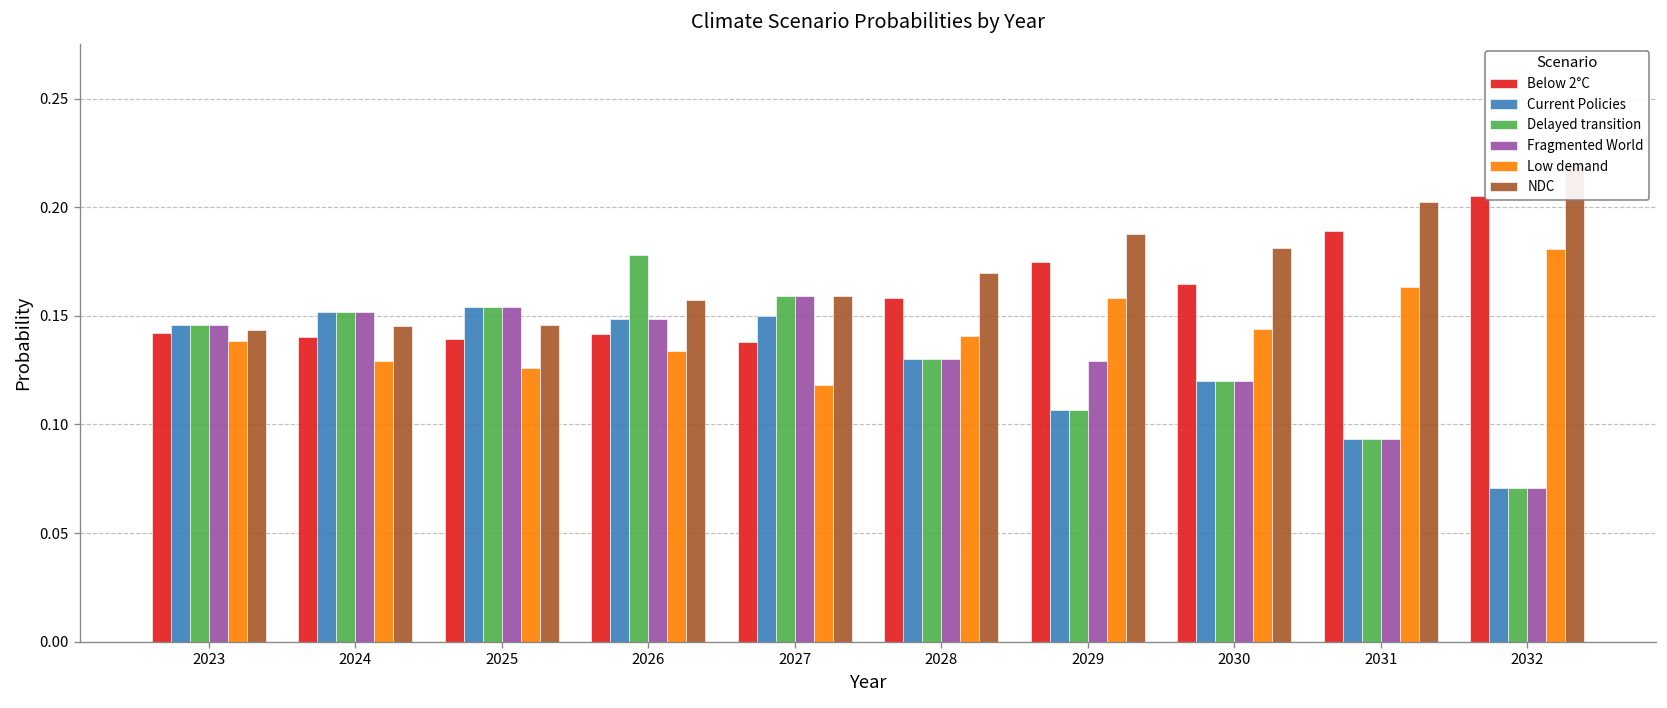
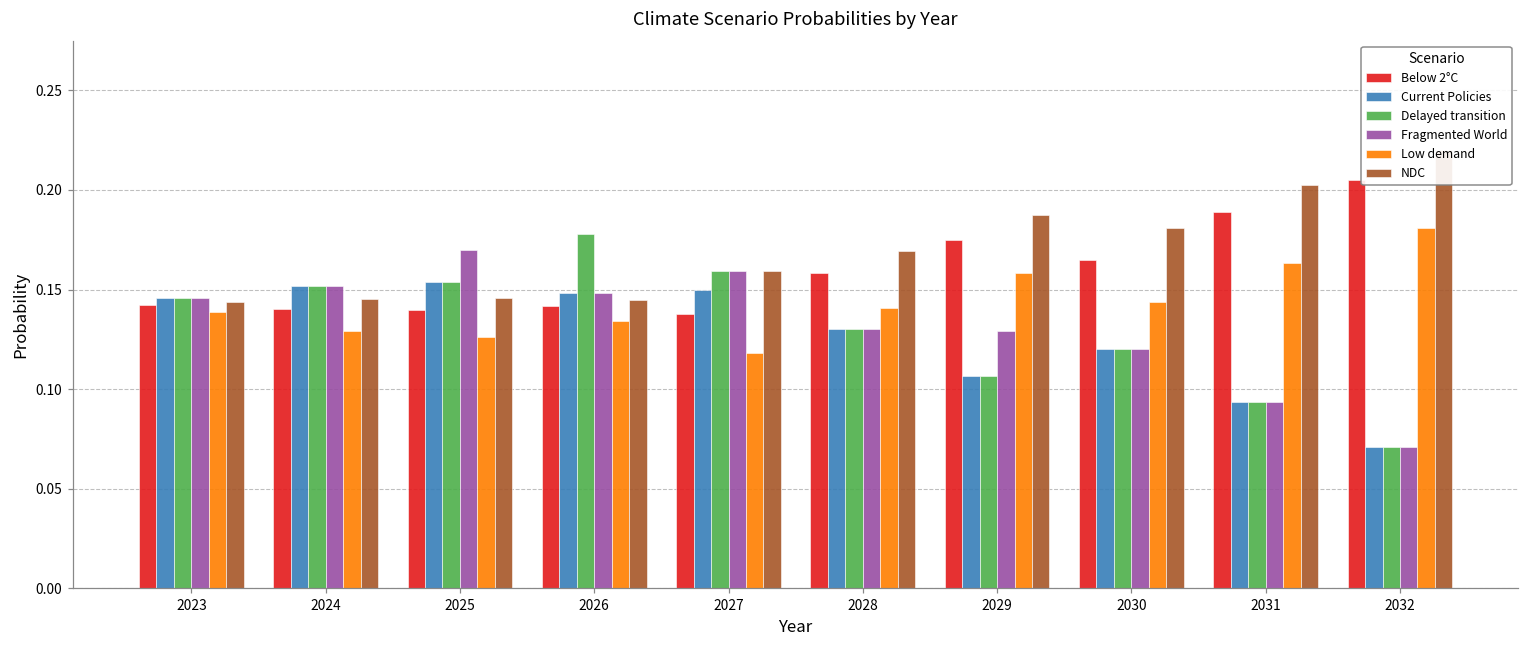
  {
    "Below 2°C": {
      "2023": 0.142,
      "2024": 0.140,
      "2025": 0.140,
      "2026": 0.142,
      "2027": 0.138,
      "2028": 0.158,
      "2029": 0.175,
      "2030": 0.165,
      "2031": 0.189,
      "2032": 0.205
    },
    "Current Policies": {
      "2023": 0.146,
      "2024": 0.152,
      "2025": 0.154,
      "2026": 0.148,
      "2027": 0.150,
      "2028": 0.130,
      "2029": 0.107,
      "2030": 0.120,
      "2031": 0.093,
      "2032": 0.071
    },
    "Delayed transition": {
      "2023": 0.146,
      "2024": 0.152,
      "2025": 0.154,
      "2026": 0.178,
      "2027": 0.159,
      "2028": 0.130,
      "2029": 0.107,
      "2030": 0.120,
      "2031": 0.093,
      "2032": 0.071
    },
    "Fragmented World": {
      "2023": 0.146,
      "2024": 0.152,
-     "2025": 0.154,
+     "2025": 0.170,
      "2026": 0.148,
      "2027": 0.159,
      "2028": 0.130,
      "2029": 0.129,
      "2030": 0.120,
      "2031": 0.093,
      "2032": 0.071
    },
    "Low demand": {
      "2023": 0.139,
      "2024": 0.129,
      "2025": 0.126,
      "2026": 0.134,
      "2027": 0.118,
      "2028": 0.141,
      "2029": 0.158,
      "2030": 0.144,
      "2031": 0.163,
      "2032": 0.181
    },
    "NDC": {
      "2023": 0.144,
      "2024": 0.145,
      "2025": 0.146,
-     "2026": 0.157,
+     "2026": 0.145,
      "2027": 0.159,
      "2028": 0.169,
      "2029": 0.188,
      "2030": 0.181,
      "2031": 0.202
    }
  }
